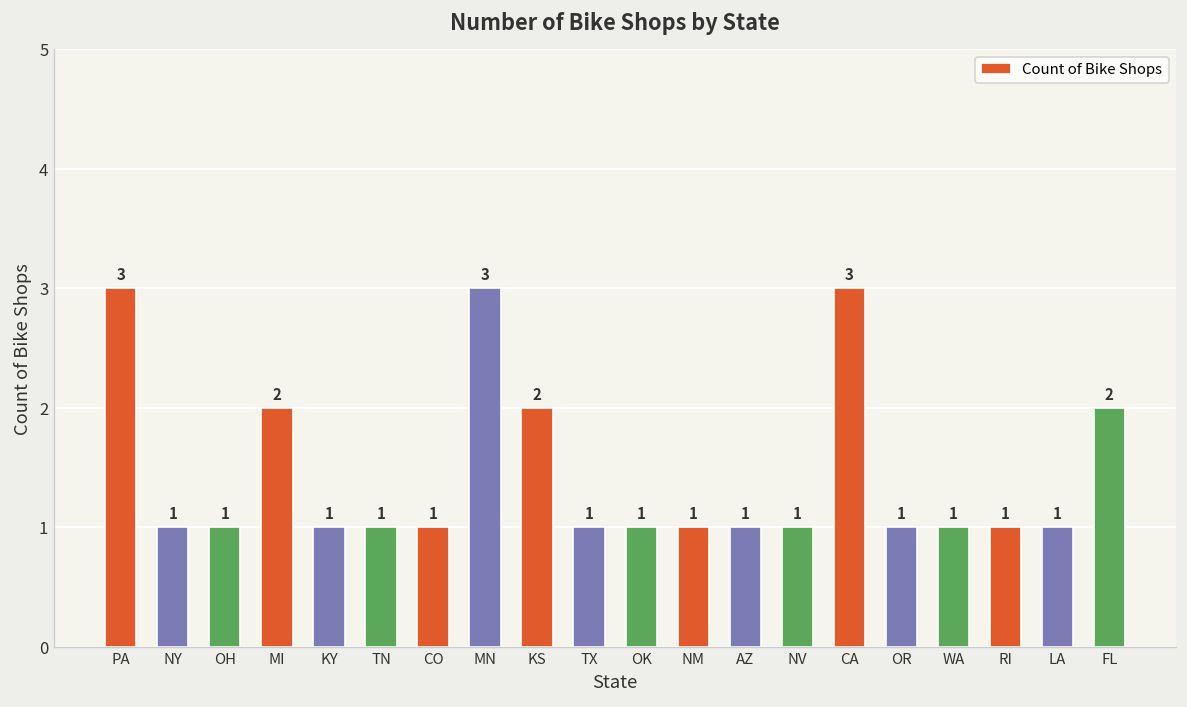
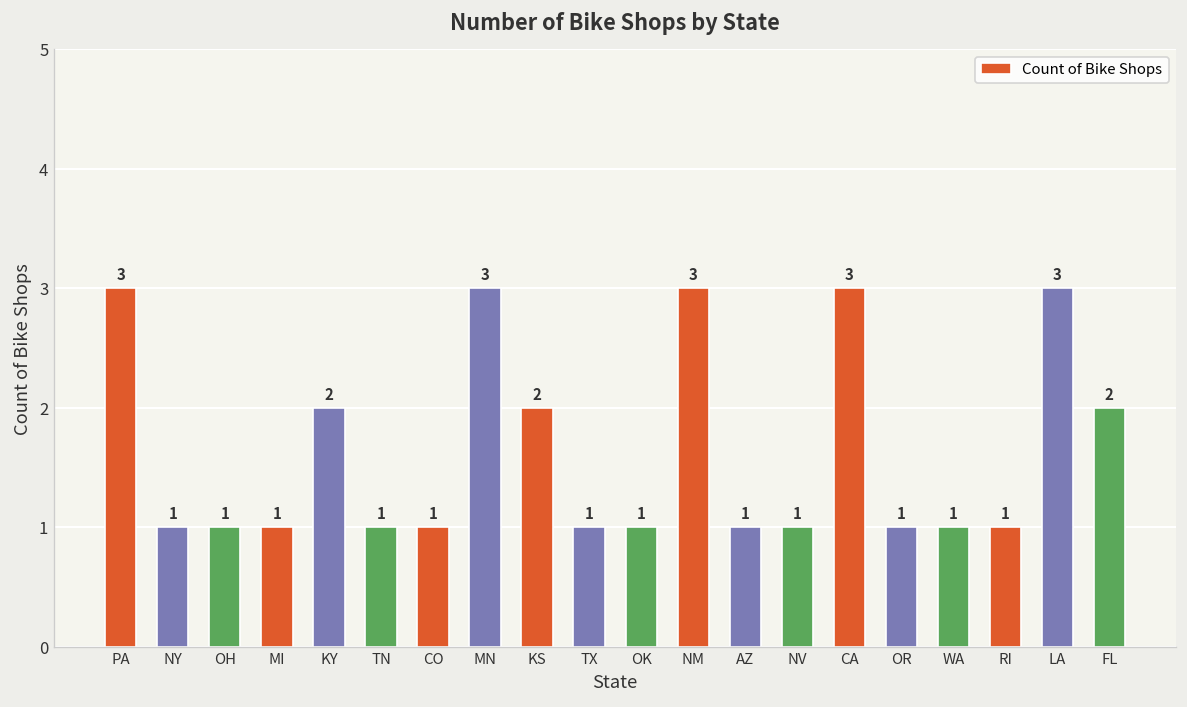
  {
    "PA": 3,
    "NY": 1,
    "OH": 1,
-   "MI": 2,
-   "KY": 1,
+   "MI": 1,
+   "KY": 2,
    "TN": 1,
    "CO": 1,
    "MN": 3,
    "KS": 2,
    "TX": 1,
    "OK": 1,
-   "NM": 1,
+   "NM": 3,
    "AZ": 1,
    "NV": 1,
    "CA": 3,
    "OR": 1,
    "WA": 1,
    "RI": 1,
-   "LA": 1,
+   "LA": 3,
    "FL": 2
  }
